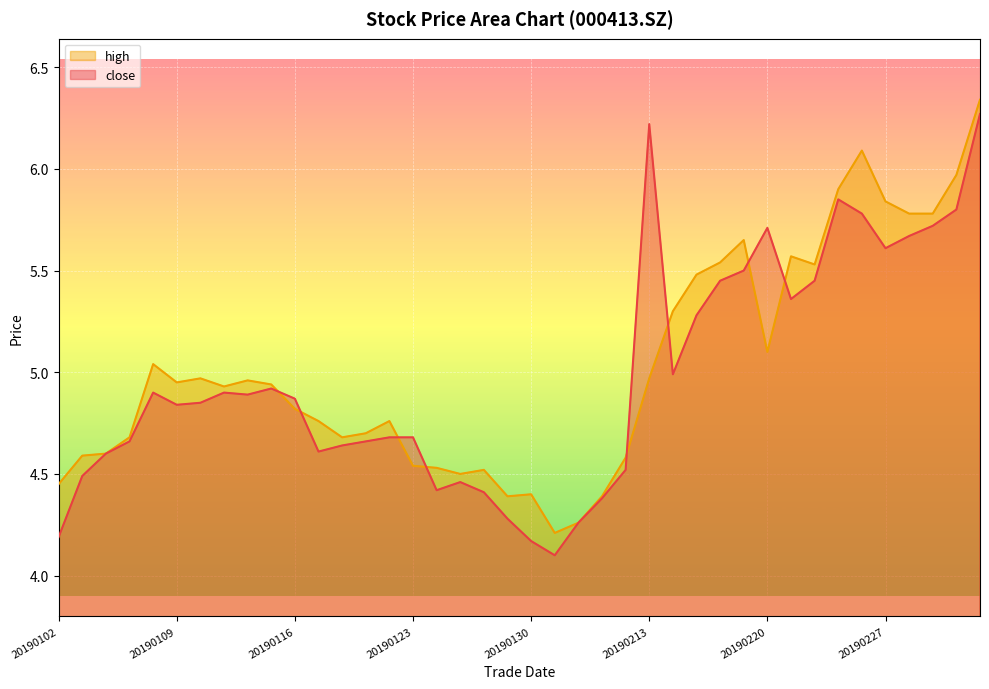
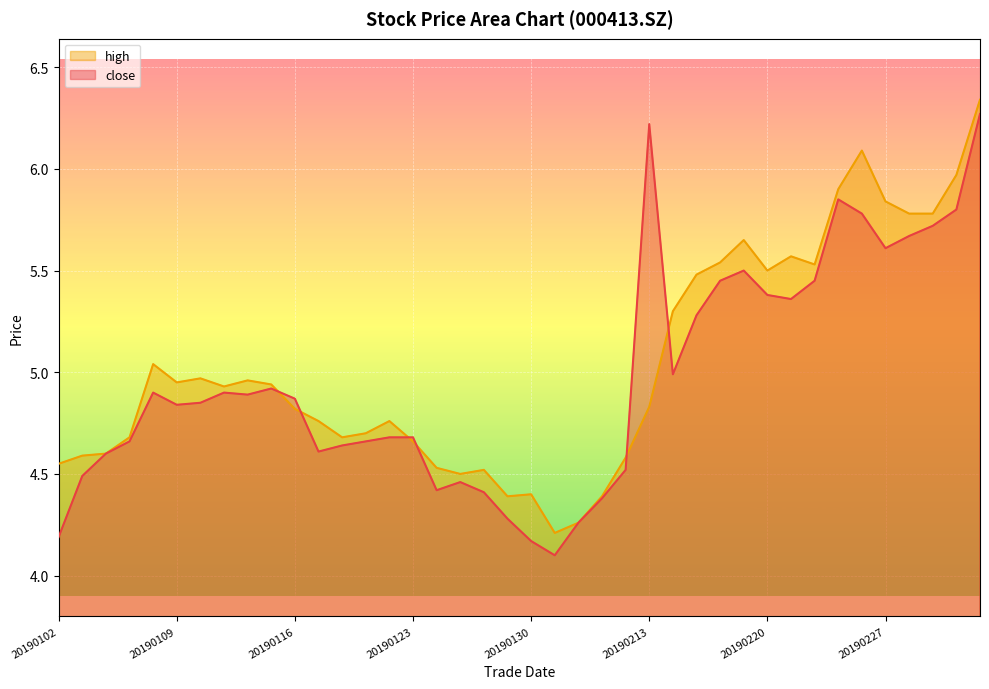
  {
    "high": {
-     "20190102": 4.45,
+     "20190102": 4.55,
      "20190109": 4.95,
      "20190116": 4.82,
-     "20190123": 4.54,
+     "20190123": 4.66,
      "20190130": 4.40,
-     "20190213": 4.97,
-     "20190220": 5.1,
+     "20190213": 4.83,
+     "20190220": 5.5,
      "20190227": 5.84
    },
    "close": {
      "20190102": 4.19,
      "20190109": 4.84,
      "20190116": 4.87,
      "20190123": 4.68,
      "20190130": 4.17,
      "20190213": 6.22,
-     "20190220": 5.71,
+     "20190220": 5.38,
      "20190227": 5.61
    }
  }
